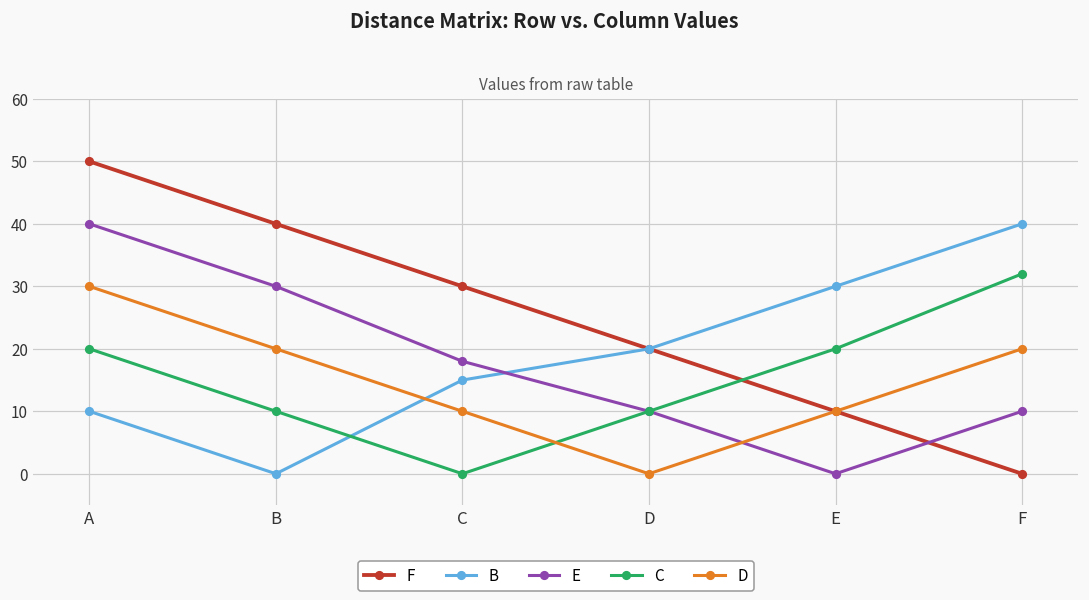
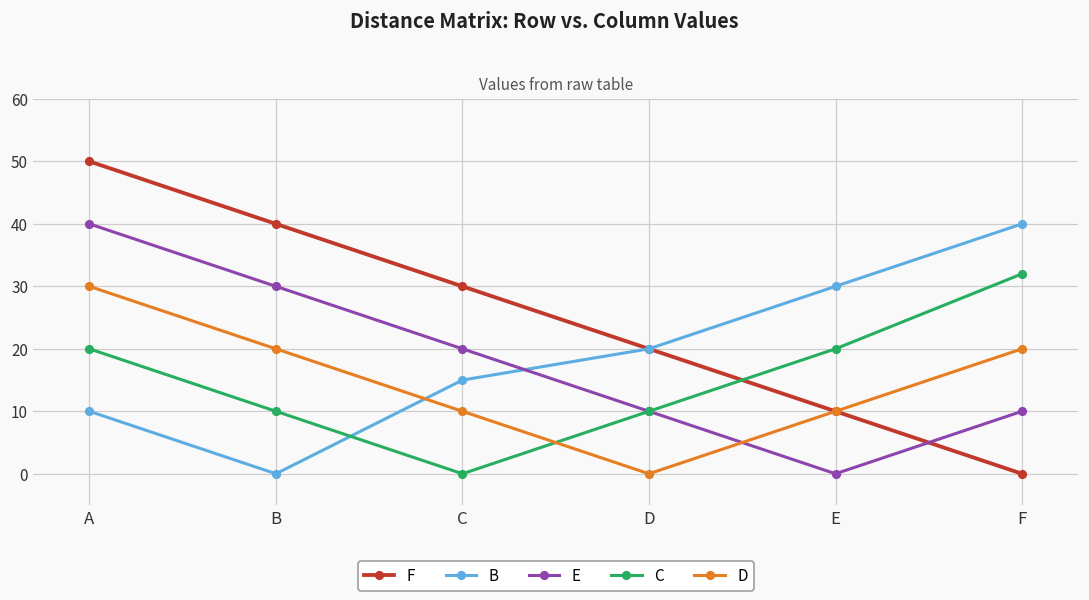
  {
    "F": {
      "A": 50,
      "B": 40,
      "C": 30,
      "F": 0
    },
    "B": {
      "A": 10,
      "B": 0,
      "C": 15,
      "E": 30,
      "F": 40
    },
    "E": {
      "A": 40,
      "B": 30,
-     "C": 18,
+     "C": 20,
      "E": 0,
      "F": 10
    },
    "C": {
      "A": 20,
      "B": 10,
      "C": 0,
      "E": 20,
      "F": 32
    },
    "D": {
      "A": 30,
      "B": 20,
      "C": 10,
      "D": 0,
      "F": 20
    }
  }
